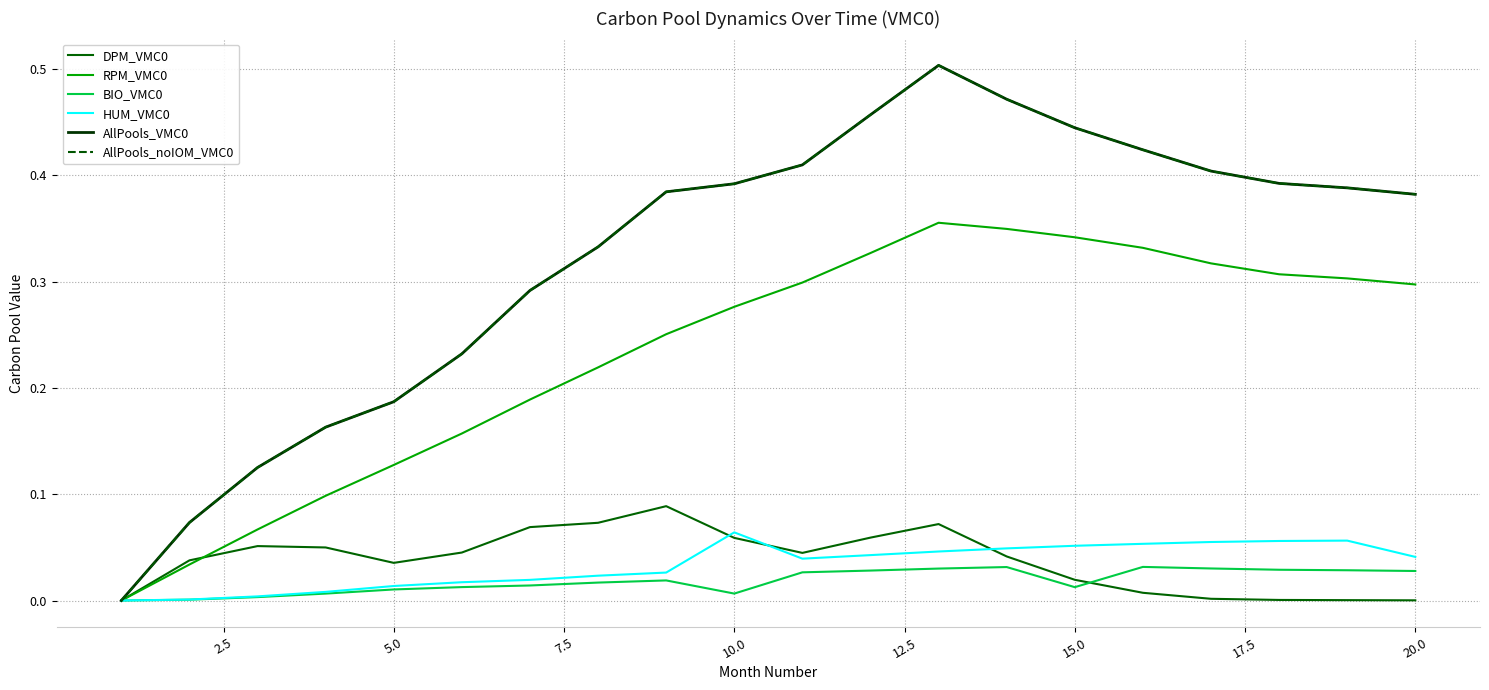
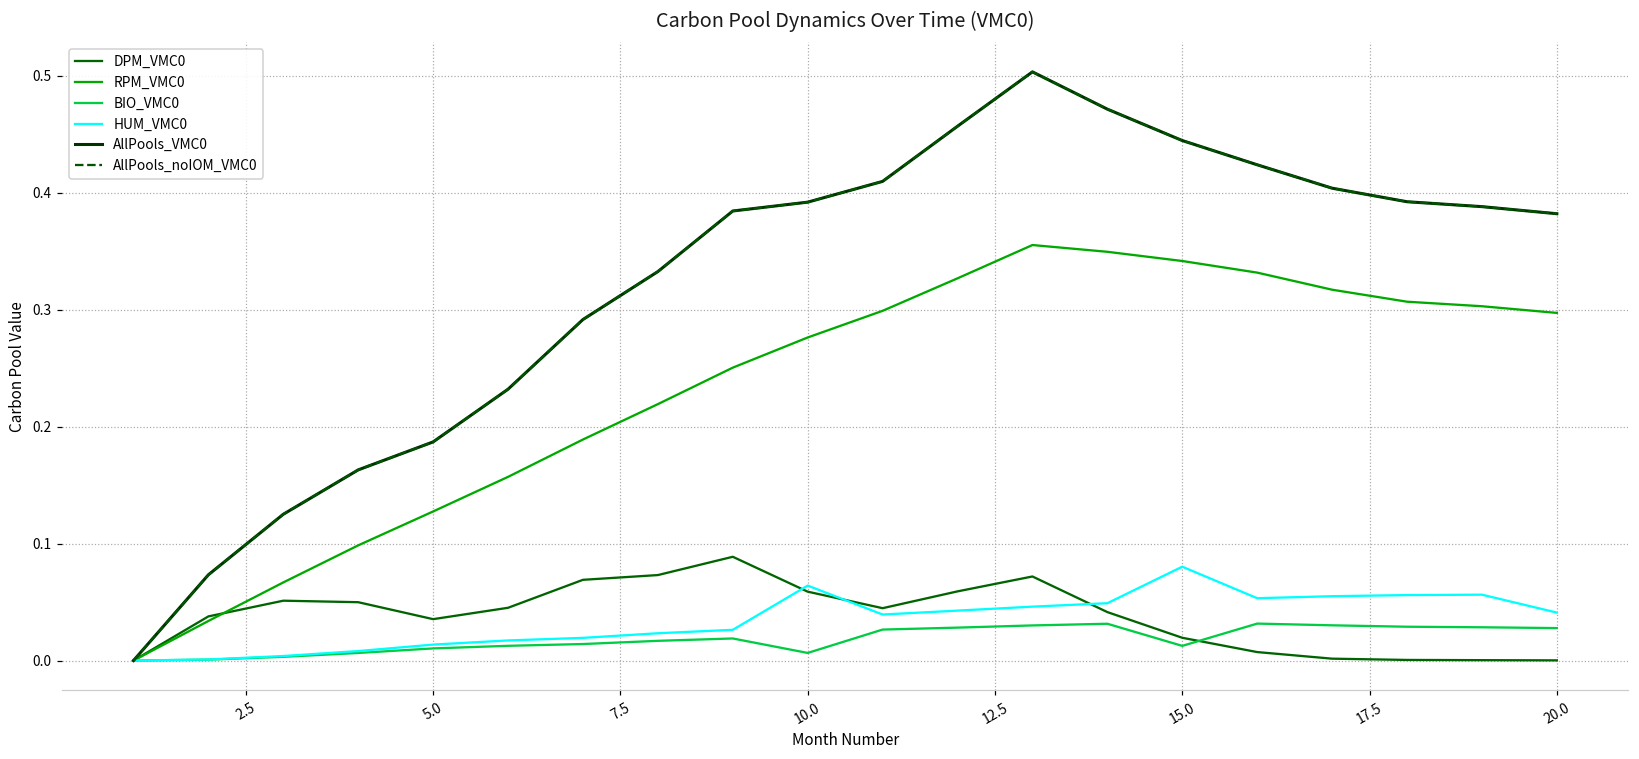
  {
    "RPM_VMC0": {
      "5.0": 0.128,
      "10.0": 0.276,
      "15.0": 0.342,
      "20.0": 0.297
    },
    "BIO_VMC0": {
      "5.0": 0.010,
      "10.0": 0.007,
      "15.0": 0.013,
      "20.0": 0.028
    },
    "HUM_VMC0": {
      "5.0": 0.014,
      "10.0": 0.064,
-     "15.0": 0.051,
+     "15.0": 0.080,
      "20.0": 0.041
    }
  }
